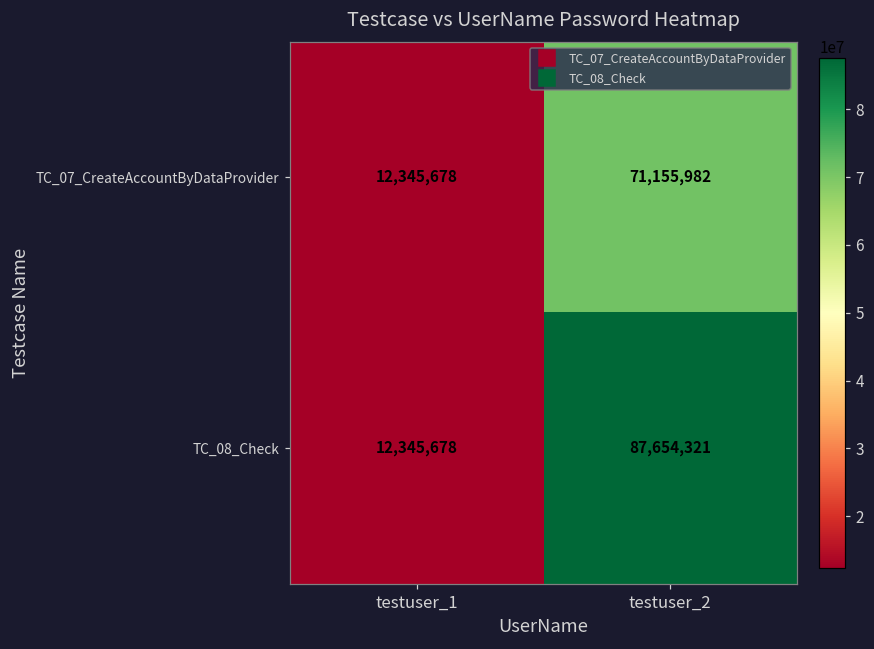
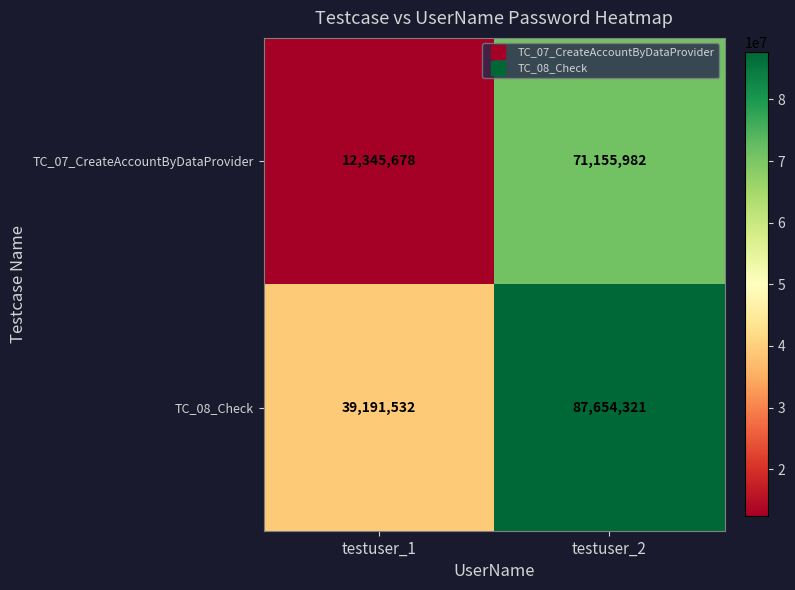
  {
    "TC_07_CreateAccountByDataProvider": {
      "testuser_1": "12,345,678",
      "testuser_2": "71,155,982"
    },
    "TC_08_Check": {
-     "testuser_1": "12,345,678",
+     "testuser_1": "39,191,532",
      "testuser_2": "87,654,321"
    }
  }
